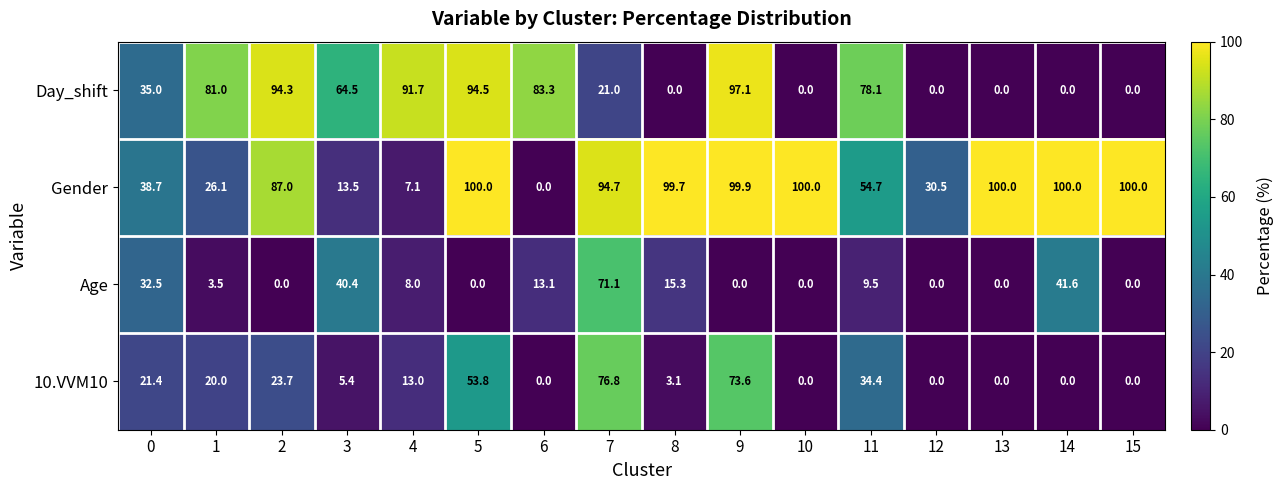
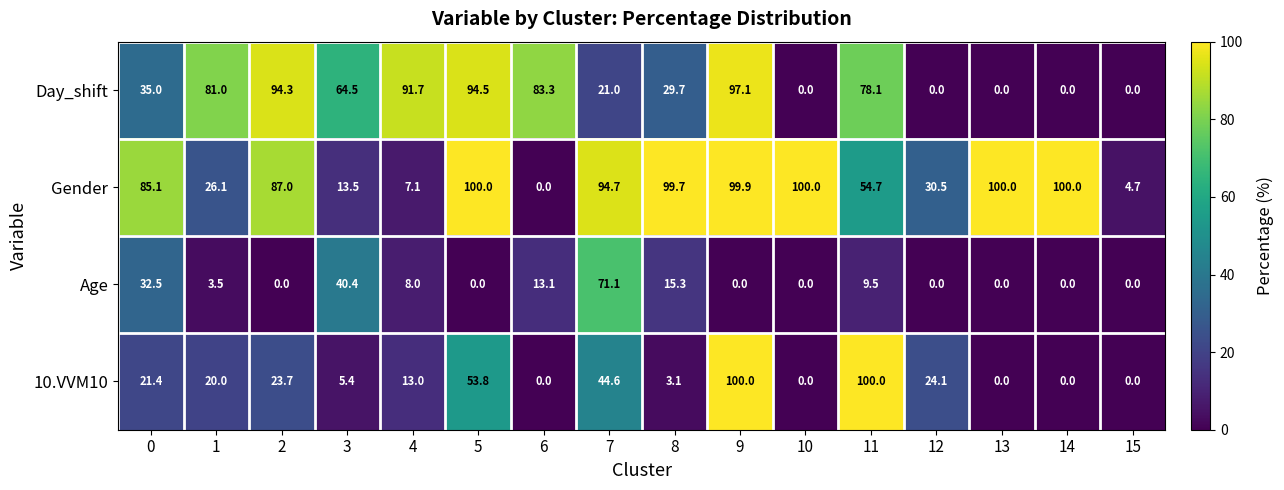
  {
    "Day_shift": {
      "0": 35.0,
      "1": 81.0,
      "2": 94.3,
      "3": 64.5,
      "4": 91.7,
      "5": 94.5,
      "6": 83.3,
      "7": 21.0,
-     "8": 0.0,
+     "8": 29.7,
      "9": 97.1,
      "10": 0.0,
      "11": 78.1,
      "12": 0.0,
      "13": 0.0,
      "14": 0.0,
      "15": 0.0
    },
    "Gender": {
-     "0": 38.7,
+     "0": 85.1,
      "1": 26.1,
      "2": 87.0,
      "3": 13.5,
      "4": 7.1,
      "5": 100.0,
      "6": 0.0,
      "7": 94.7,
      "8": 99.7,
      "9": 99.9,
      "10": 100.0,
      "11": 54.7,
      "12": 30.5,
      "13": 100.0,
      "14": 100.0,
-     "15": 100.0
+     "15": 4.7
    },
    "Age": {
      "0": 32.5,
      "1": 3.5,
      "2": 0.0,
      "3": 40.4,
      "4": 8.0,
      "5": 0.0,
      "6": 13.1,
      "7": 71.1,
      "8": 15.3,
      "9": 0.0,
      "10": 0.0,
      "11": 9.5,
      "12": 0.0,
      "13": 0.0,
-     "14": 41.6,
+     "14": 0.0,
      "15": 0.0
    },
    "10.VVM10": {
      "0": 21.4,
      "1": 20.0,
      "2": 23.7,
      "3": 5.4,
      "4": 13.0,
      "5": 53.8,
      "6": 0.0,
-     "7": 76.8,
+     "7": 44.6,
      "8": 3.1,
-     "9": 73.6,
+     "9": 100.0,
      "10": 0.0,
-     "11": 34.4,
-     "12": 0.0,
+     "11": 100.0,
+     "12": 24.1,
      "13": 0.0,
      "14": 0.0,
      "15": 0.0
    }
  }
